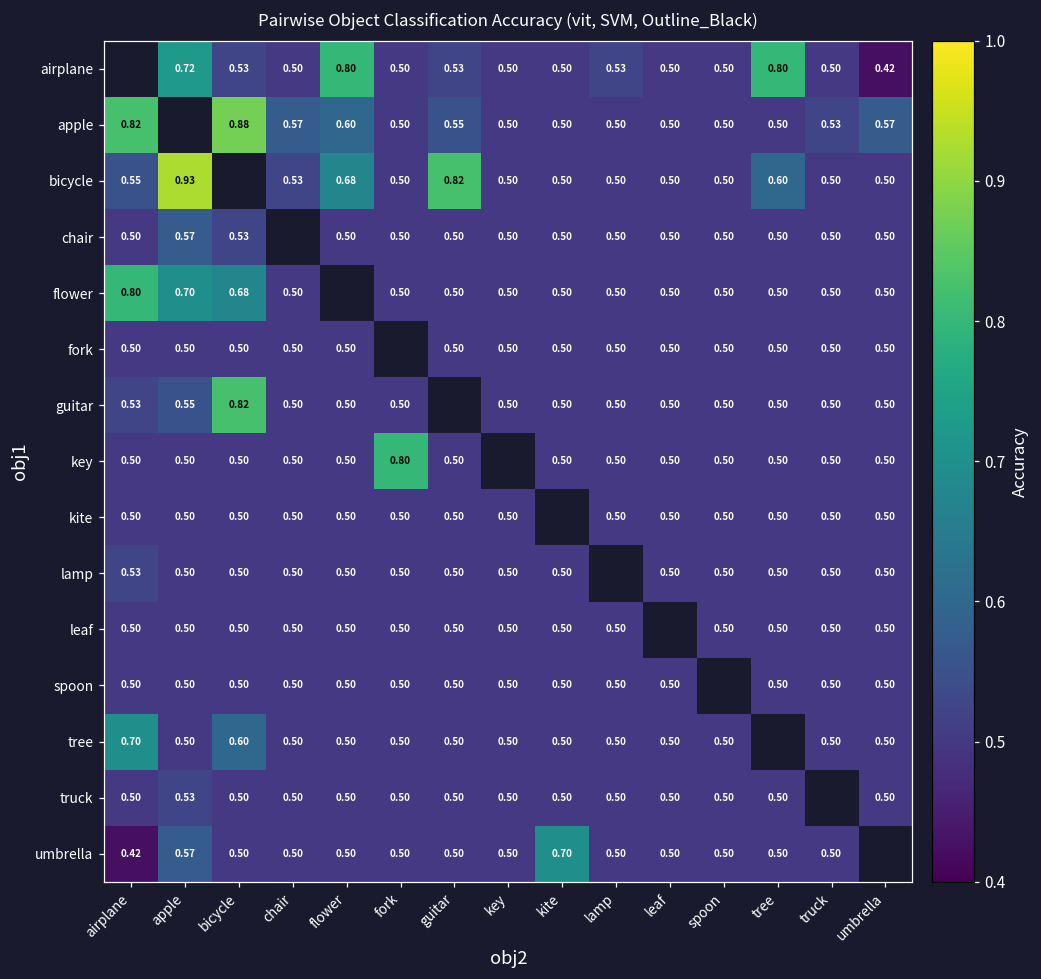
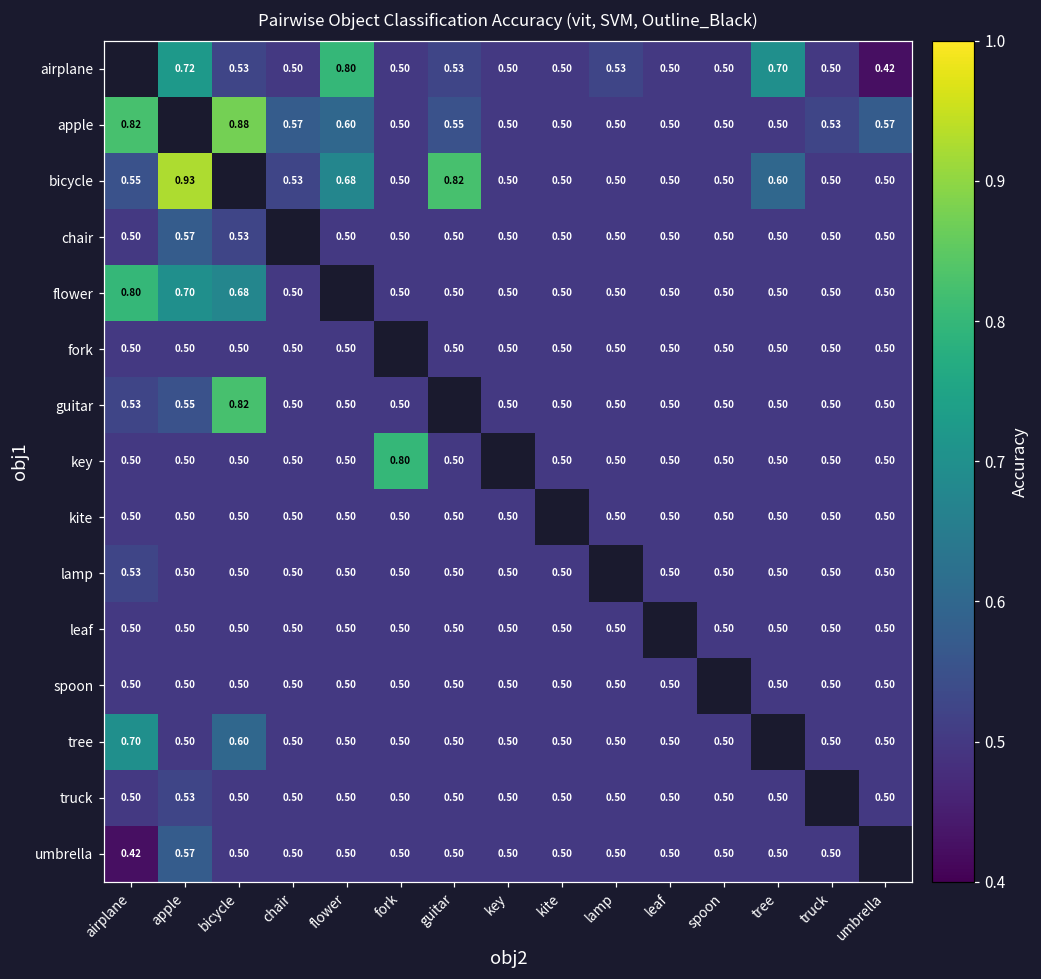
  {
    "airplane": {
      "apple": 0.72,
      "bicycle": 0.53,
      "chair": 0.50,
      "flower": 0.80,
      "fork": 0.50,
      "guitar": 0.53,
      "key": 0.50,
      "kite": 0.50,
      "lamp": 0.53,
      "leaf": 0.50,
      "spoon": 0.50,
-     "tree": 0.80,
+     "tree": 0.70,
      "truck": 0.50,
      "umbrella": 0.42
    },
    "umbrella": {
      "airplane": 0.42,
      "apple": 0.57,
      "bicycle": 0.50,
      "chair": 0.50,
      "flower": 0.50,
      "fork": 0.50,
      "guitar": 0.50,
      "key": 0.50,
-     "kite": 0.70,
+     "kite": 0.50,
      "lamp": 0.50,
      "leaf": 0.50,
      "spoon": 0.50,
      "tree": 0.50,
      "truck": 0.50
    }
  }
